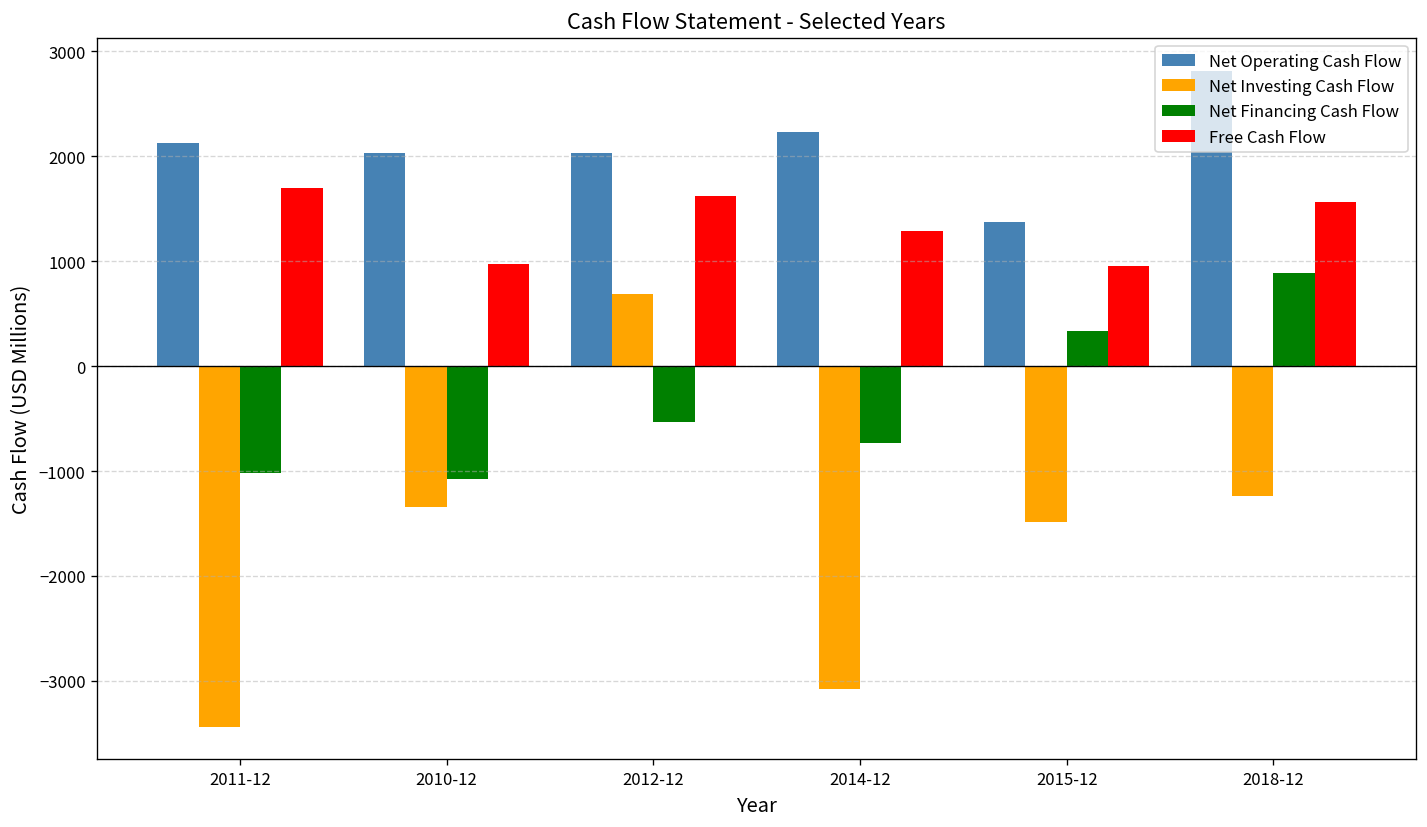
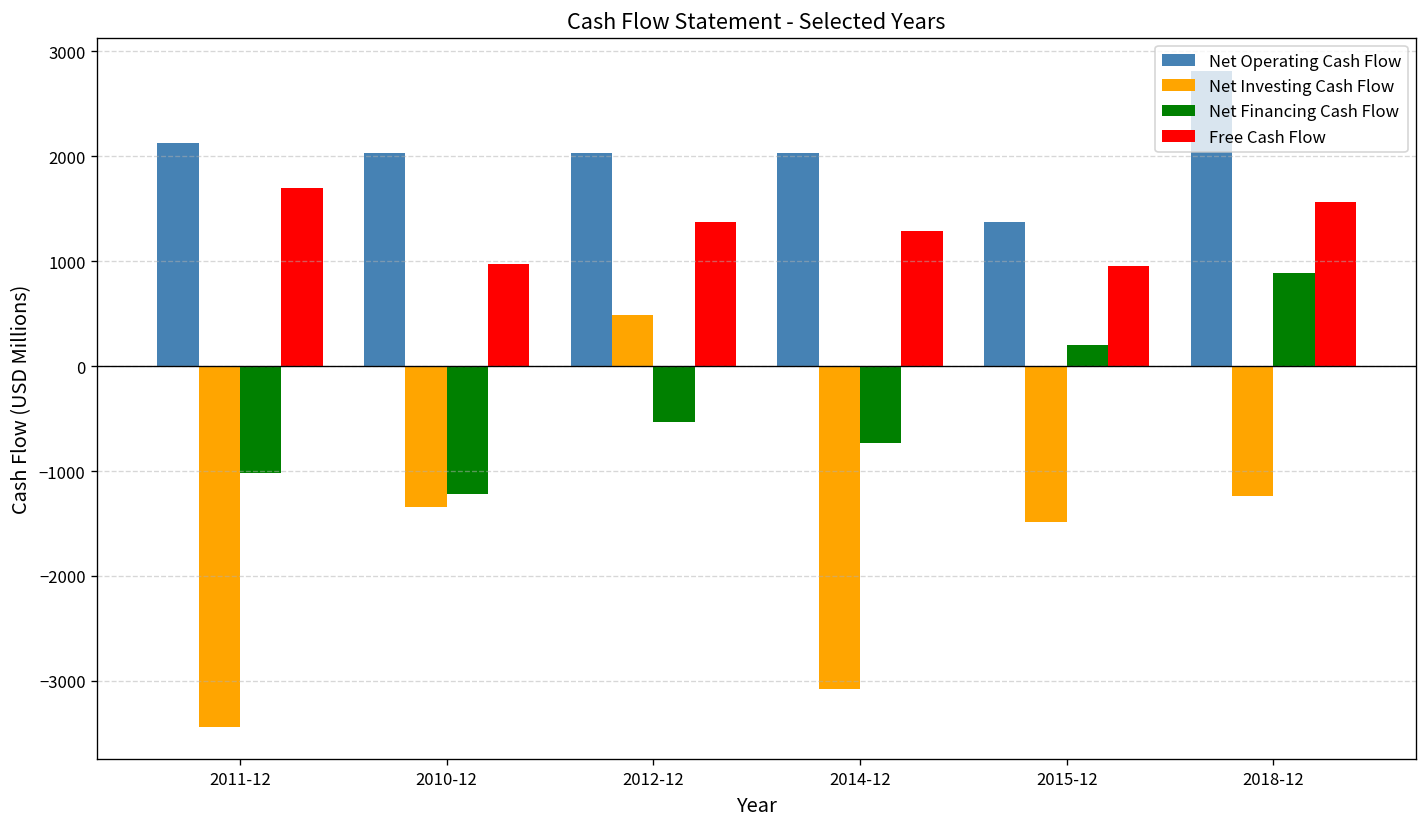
  {
    "Net Operating Cash Flow": {
      "2011-12": 2100,
      "2010-12": 2000,
      "2012-12": 2000,
-     "2014-12": 2200,
+     "2014-12": 2000,
      "2015-12": 1400
    },
    "Net Investing Cash Flow": {
      "2011-12": -3400,
      "2010-12": -1300,
-     "2012-12": 700,
+     "2012-12": 500,
      "2014-12": -3100,
      "2015-12": -1500,
      "2018-12": -1200
    },
    "Net Financing Cash Flow": {
      "2011-12": -1000,
-     "2010-12": -1100,
+     "2010-12": -1200,
      "2012-12": -500,
      "2014-12": -700,
-     "2015-12": 300,
+     "2015-12": 200,
      "2018-12": 900
    },
    "Free Cash Flow": {
      "2011-12": 1700,
      "2010-12": 1000,
-     "2012-12": 1600,
+     "2012-12": 1400,
      "2014-12": 1300,
      "2015-12": 1000,
      "2018-12": 1600
    }
  }
